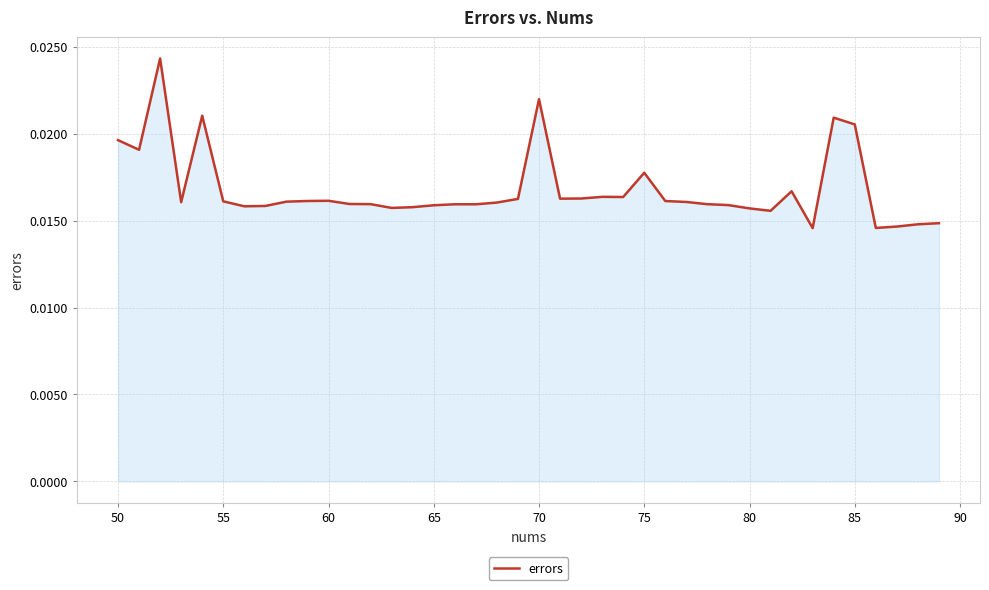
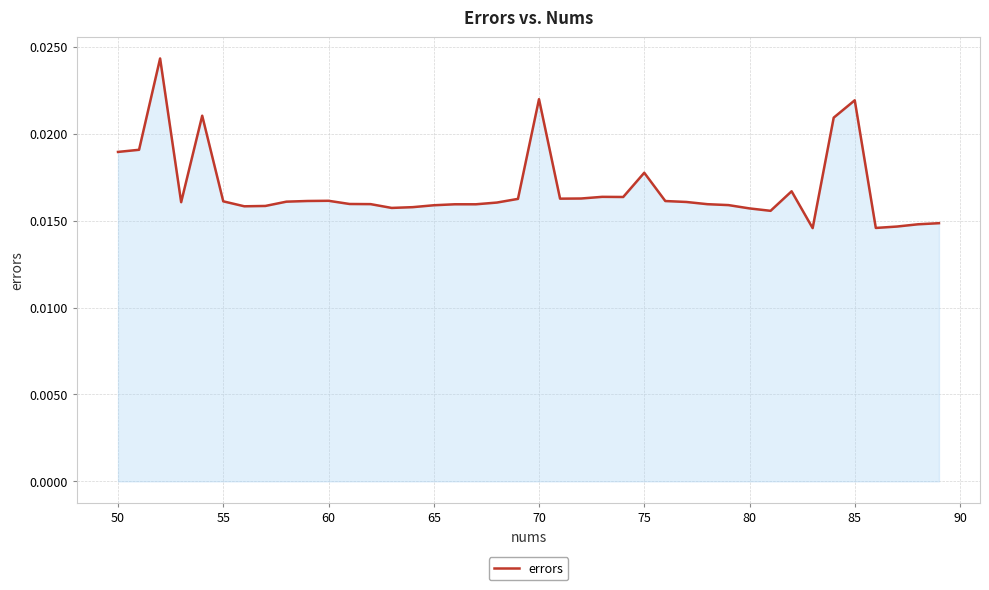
  {
-   "50": 0.0196,
+   "50": 0.0190,
    "55": 0.0161,
    "60": 0.0161,
    "65": 0.0159,
    "70": 0.0220,
    "75": 0.0178,
    "80": 0.0157,
-   "85": 0.0205
+   "85": 0.0219
  }
